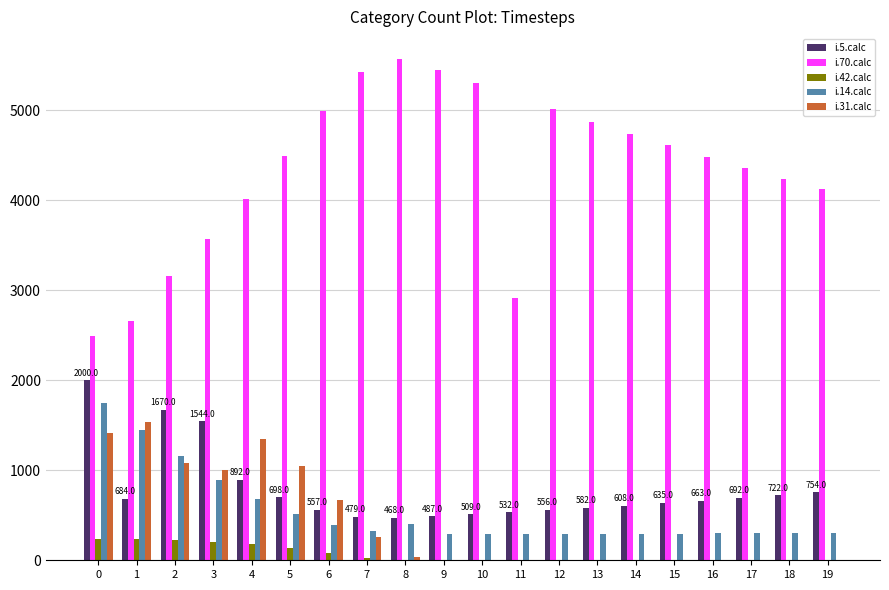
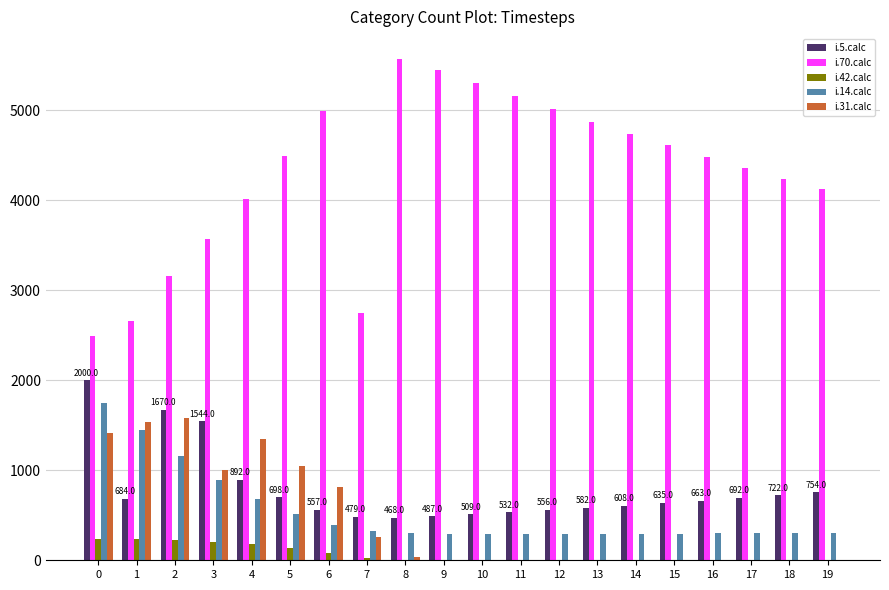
  {
    "i.5.calc": {
      "0": 2000.0,
      "1": 684.0,
      "2": 1670.0,
      "3": 1544.0,
      "4": 892.0,
      "5": 698.0,
      "6": 557.0,
      "7": 479.0,
      "8": 468.0,
      "9": 487.0,
      "10": 509.0,
      "11": 532.0,
      "12": 556.0,
      "13": 582.0,
      "14": 608.0,
      "15": 635.0,
      "16": 663.0,
      "17": 692.0,
      "18": 722.0,
      "19": 754.0
    },
    "i.70.calc": {
      "0": 2500,
      "1": 2700,
      "2": 3200,
      "3": 3600,
      "4": 4000,
      "5": 4500,
      "6": 5000,
-     "7": 5400,
+     "7": 2700,
      "8": 5600,
      "9": 5500,
      "10": 5300,
-     "11": 2900,
+     "11": 5200,
      "12": 5000,
      "13": 4900,
      "14": 4700,
      "15": 4600,
      "16": 4500,
      "17": 4400,
      "18": 4200,
      "19": 4100
    },
    "i.42.calc": {
      "0": 200,
      "1": 200,
      "2": 200,
      "3": 200,
      "4": 200,
      "5": 100,
      "6": 100,
      "7": 0,
      "9": 0,
      "10": 0,
      "11": 0,
      "12": 0,
      "13": 0,
      "14": 0,
      "15": 0,
      "16": 0,
      "17": 0,
      "18": 0,
      "19": 0
    },
    "i.14.calc": {
      "0": 1800,
      "1": 1400,
      "2": 1200,
      "3": 900,
      "4": 700,
      "5": 500,
      "6": 400,
      "7": 300,
-     "8": 400,
+     "8": 300,
      "9": 300,
      "10": 300,
      "11": 300,
      "12": 300,
      "13": 300,
      "14": 300,
      "15": 300,
      "16": 300,
      "17": 300,
      "18": 300,
      "19": 300
    },
    "i.31.calc": {
      "0": 1400,
      "1": 1500,
-     "2": 1100,
+     "2": 1600,
      "3": 1000,
      "4": 1300,
      "5": 1100,
-     "6": 700,
+     "6": 800,
      "7": 300,
      "8": 0,
      "10": 0,
      "11": 0,
      "12": 0,
      "13": 0,
      "14": 0,
      "15": 0,
      "16": 0,
      "17": 0,
      "18": 0,
      "19": 0
    }
  }
